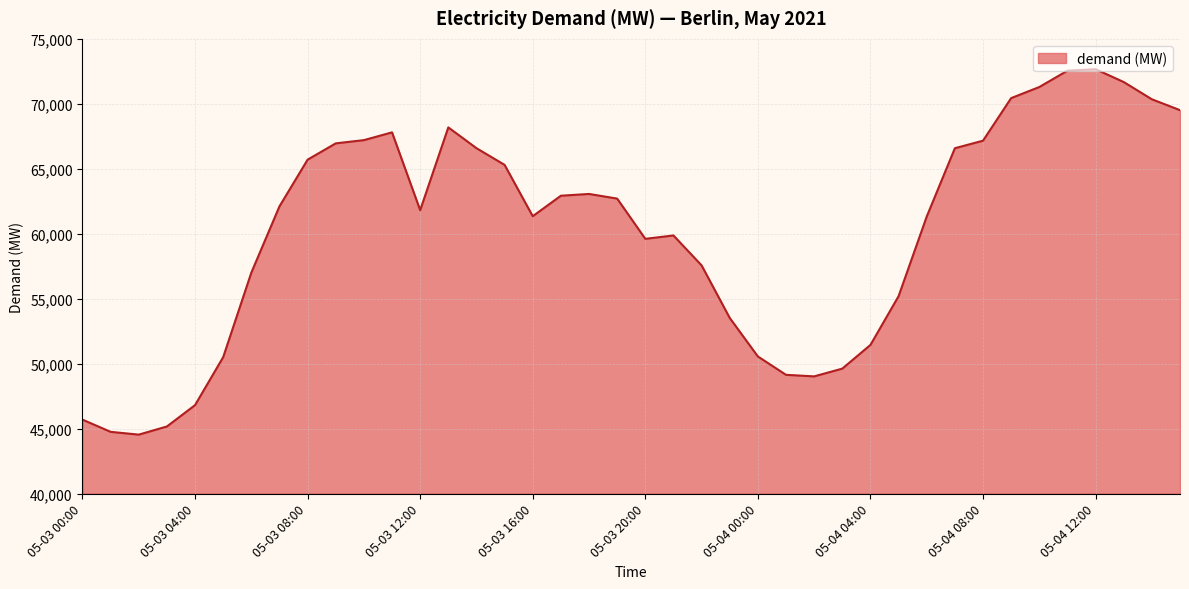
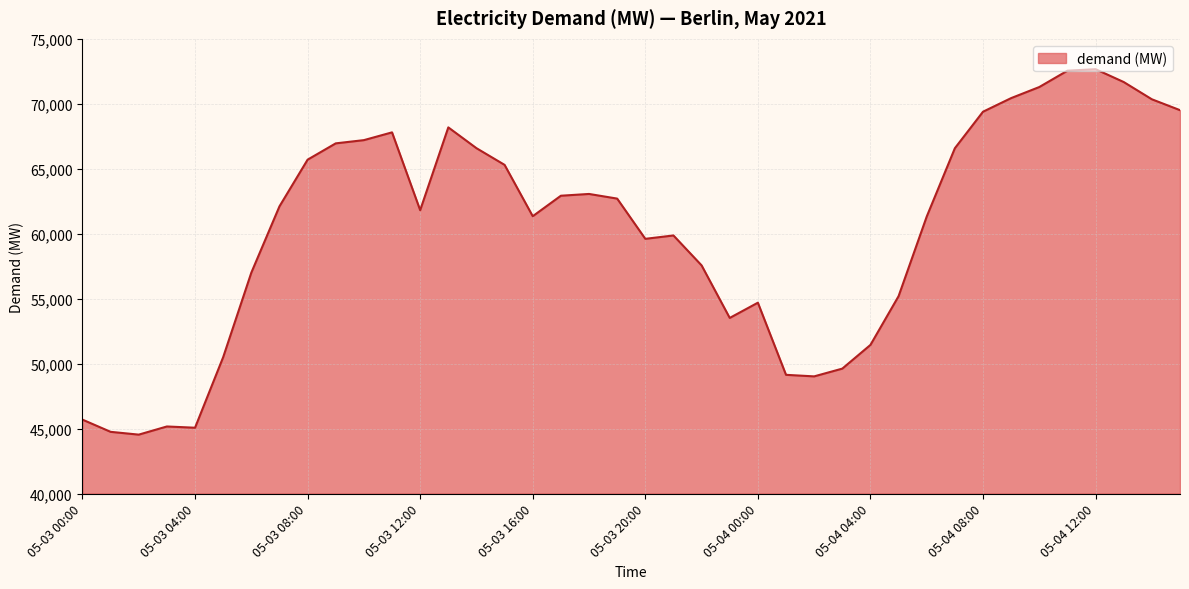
  {
    "05-03 00:00": "45,700",
-   "05-03 04:00": "46,800",
+   "05-03 04:00": "45,100",
    "05-03 08:00": "65,700",
    "05-03 12:00": "61,800",
    "05-03 16:00": "61,300",
    "05-03 20:00": "59,600",
-   "05-04 00:00": "50,500",
+   "05-04 00:00": "54,700",
    "05-04 04:00": "51,400",
-   "05-04 08:00": "67,200"
+   "05-04 08:00": "69,400"
  }
